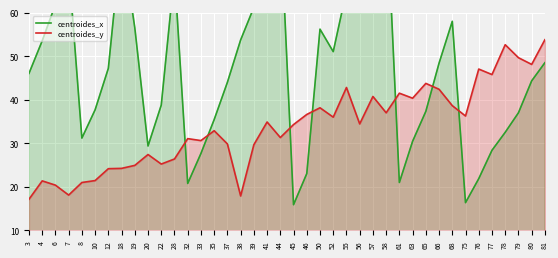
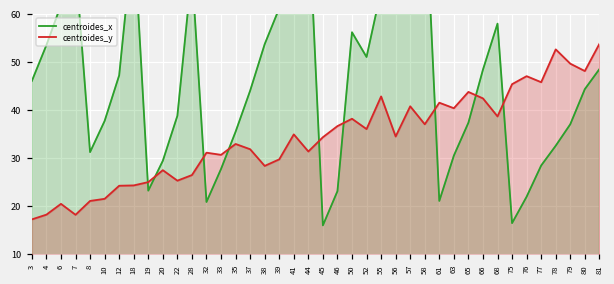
  {
    "centroides_x": {
      "3": 46,
      "8": 31,
      "10": 38,
      "12": 47,
-     "19": 57,
+     "19": 23,
      "20": 29,
      "22": 39,
      "32": 21,
      "33": 28,
      "35": 35,
      "37": 44,
      "38": 54,
      "45": 16,
      "46": 23,
      "50": 56,
      "52": 51,
      "61": 21,
      "63": 30,
      "65": 37,
      "66": 48,
      "68": 58,
      "75": 16,
      "76": 22,
      "77": 28,
      "78": 33,
      "79": 37,
      "80": 44,
      "81": 49
    },
    "centroides_y": {
      "3": 17,
-     "4": 21,
+     "4": 18,
      "6": 20,
      "7": 18,
      "8": 21,
      "10": 21,
      "12": 24,
      "18": 24,
      "19": 25,
      "20": 27,
      "22": 25,
      "28": 26,
      "32": 31,
      "33": 31,
      "35": 33,
-     "37": 30,
-     "38": 18,
+     "37": 32,
+     "38": 28,
      "39": 30,
      "41": 35,
      "44": 31,
      "45": 34,
      "46": 37,
      "50": 38,
      "52": 36,
      "55": 43,
      "56": 34,
      "57": 41,
      "58": 37,
      "61": 42,
      "63": 40,
      "65": 44,
      "66": 42,
      "68": 39,
-     "75": 36,
+     "75": 45,
      "76": 47,
      "77": 46,
      "78": 53,
      "79": 50,
      "80": 48,
      "81": 54
    }
  }
